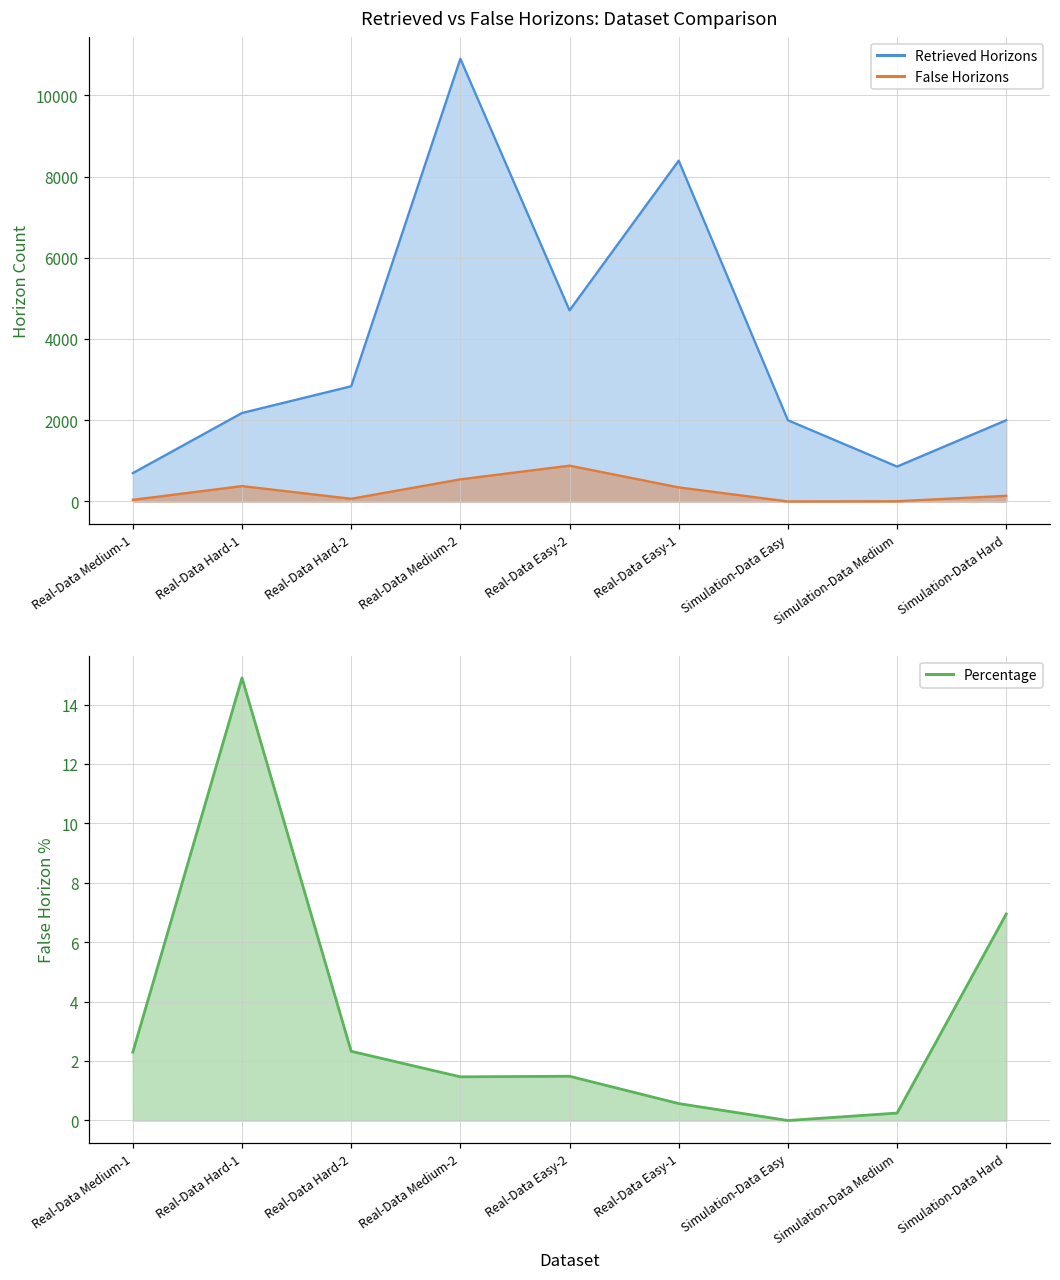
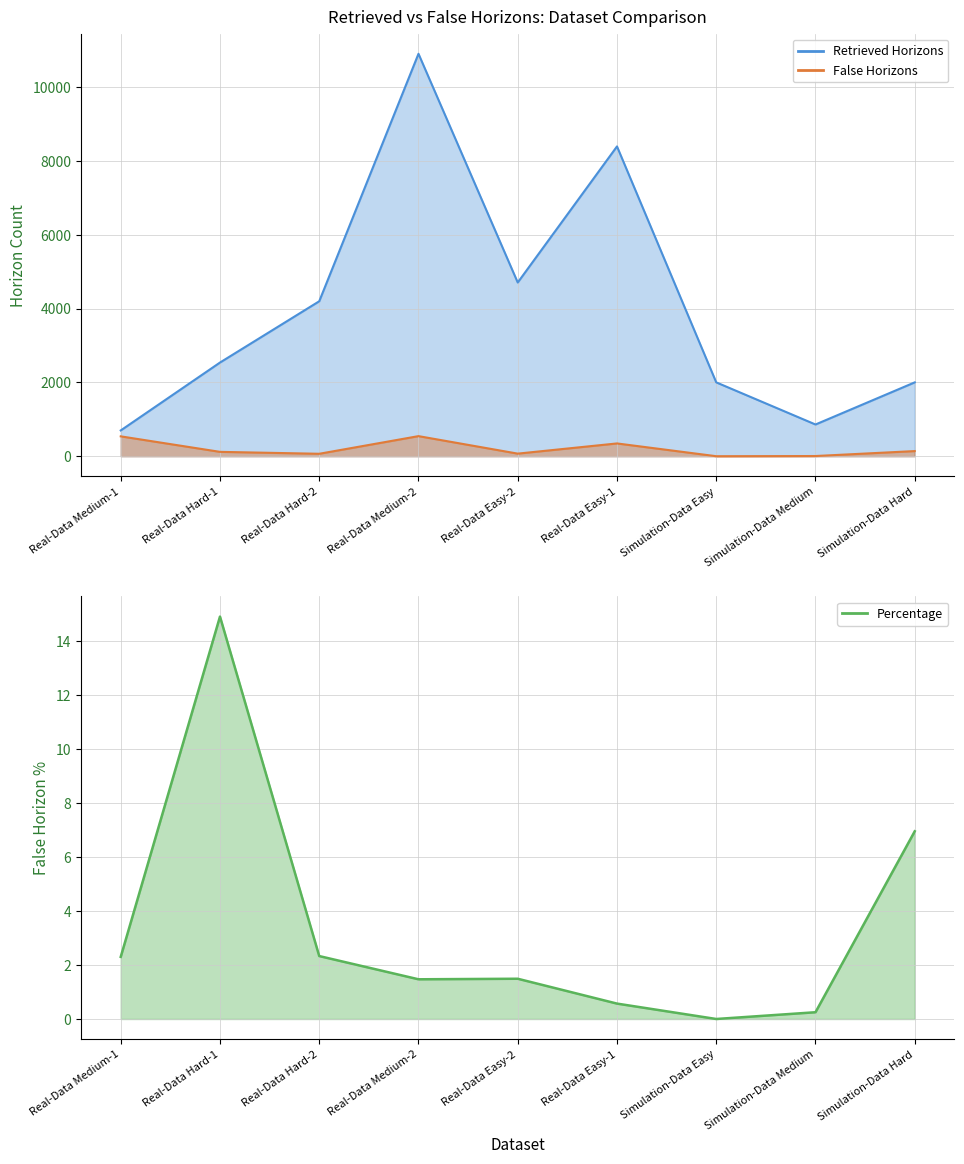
  {
    "Retrieved vs False Horizons: Dataset Comparison": {
      "Retrieved Horizons": {
        "Real-Data Medium-1": 700,
-       "Real-Data Hard-1": 2200,
-       "Real-Data Hard-2": 2800,
+       "Real-Data Hard-1": 2500,
+       "Real-Data Hard-2": 4200,
        "Real-Data Medium-2": 10900,
        "Real-Data Easy-2": 4700,
        "Real-Data Easy-1": 8400,
        "Simulation-Data Easy": 2000,
        "Simulation-Data Medium": 900,
        "Simulation-Data Hard": 2000
      },
      "False Horizons": {
-       "Real-Data Medium-1": 0,
-       "Real-Data Hard-1": 400,
+       "Real-Data Medium-1": 500,
+       "Real-Data Hard-1": 100,
        "Real-Data Hard-2": 100,
        "Real-Data Medium-2": 500,
-       "Real-Data Easy-2": 900,
+       "Real-Data Easy-2": 100,
        "Real-Data Easy-1": 300,
        "Simulation-Data Easy": 0,
        "Simulation-Data Medium": 0,
        "Simulation-Data Hard": 100
      }
    }
  }
